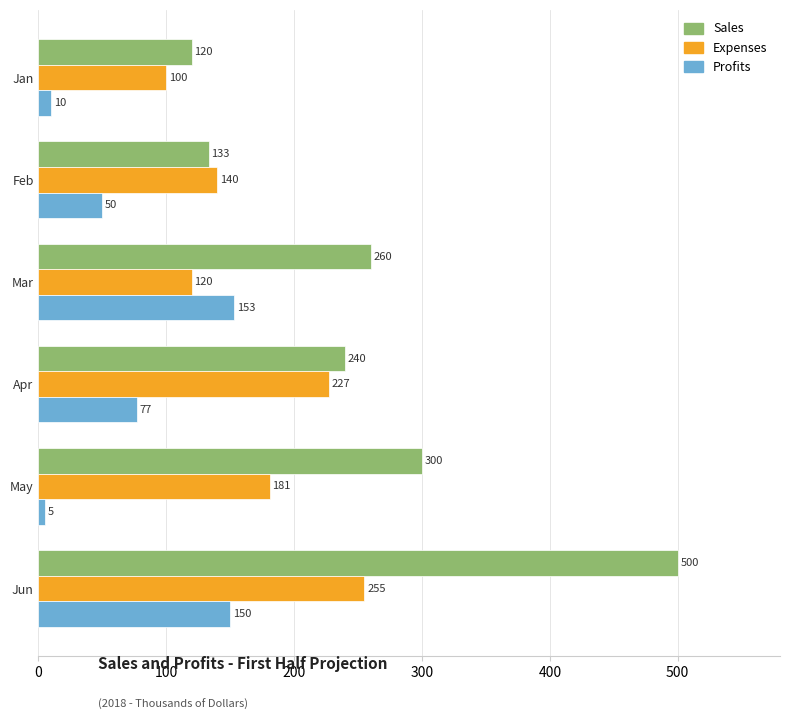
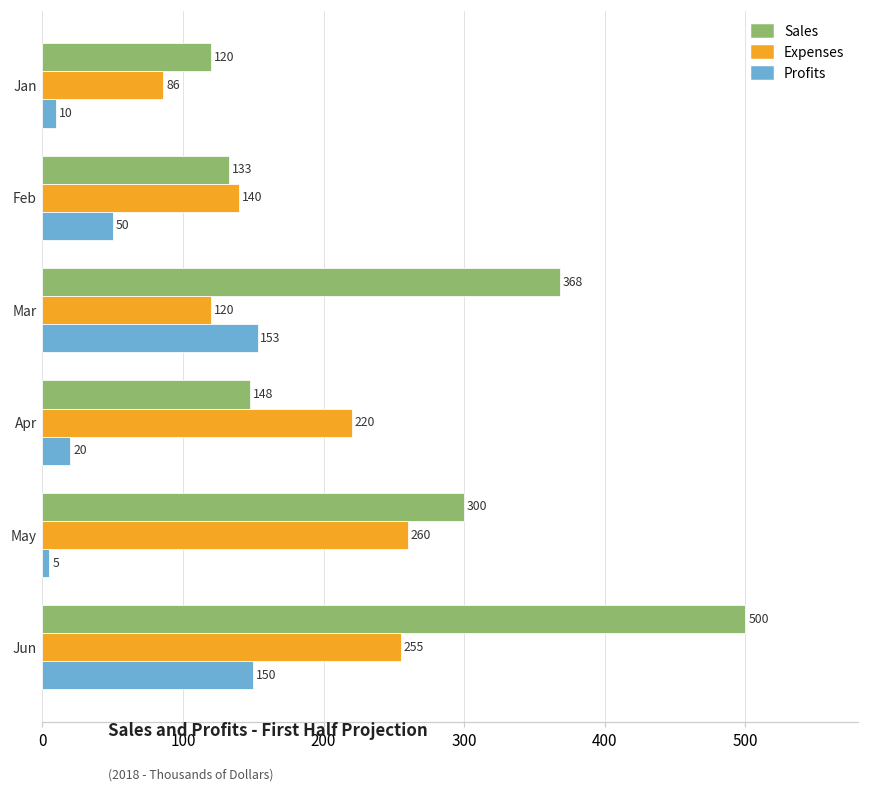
  {
    "Sales": {
      "Jan": 120,
      "Feb": 133,
-     "Mar": 260,
-     "Apr": 240,
+     "Mar": 368,
+     "Apr": 148,
      "May": 300,
      "Jun": 500
    },
    "Expenses": {
-     "Jan": 100,
+     "Jan": 86,
      "Feb": 140,
      "Mar": 120,
-     "Apr": 227,
-     "May": 181,
+     "Apr": 220,
+     "May": 260,
      "Jun": 255
    },
    "Profits": {
      "Jan": 10,
      "Feb": 50,
      "Mar": 153,
-     "Apr": 77,
+     "Apr": 20,
      "May": 5,
      "Jun": 150
    }
  }
